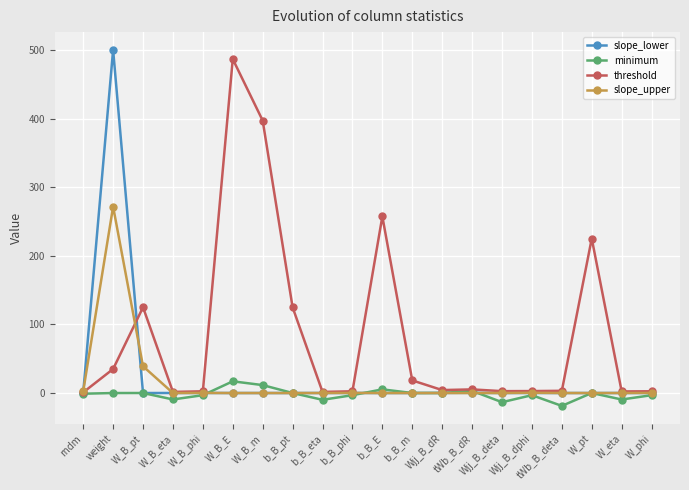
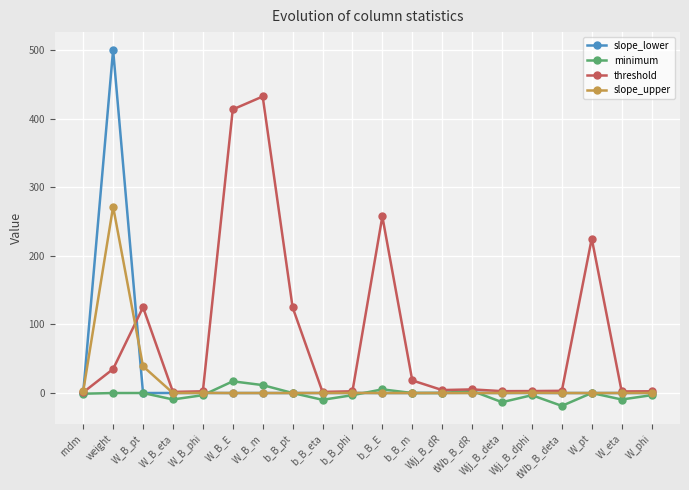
  {
    "slope_lower": {
      "weight": 500
    },
    "minimum": {
      "weight": 0,
      "W_B_eta": -10,
      "W_B_E": 20,
      "W_B_m": 10,
      "b_B_eta": -10,
      "b_B_E": 10,
      "Wjj_B_deta": -10,
      "tWb_B_deta": -20,
      "W_eta": -10
    },
    "threshold": {
      "weight": 40,
      "W_B_pt": 120,
-     "W_B_E": 490,
-     "W_B_m": 400,
+     "W_B_E": 410,
+     "W_B_m": 430,
      "b_B_pt": 120,
      "b_B_E": 260,
      "b_B_m": 20,
      "Wjj_B_dR": 0,
      "W_pt": 230
    },
    "slope_upper": {
      "weight": 270,
      "W_B_pt": 40
    }
  }
